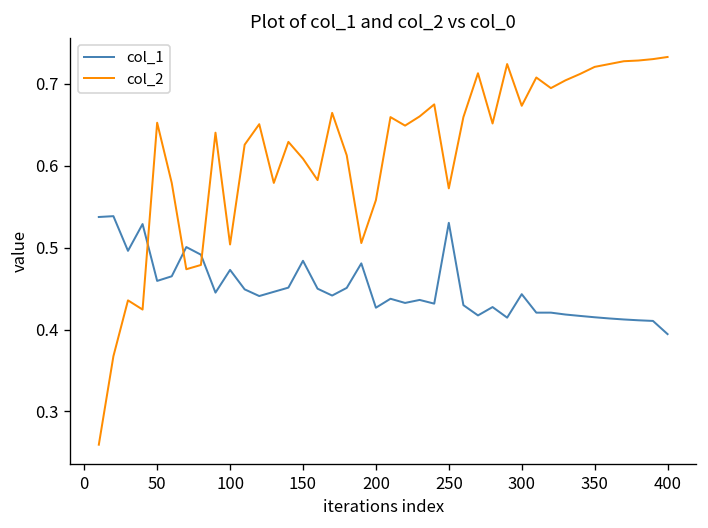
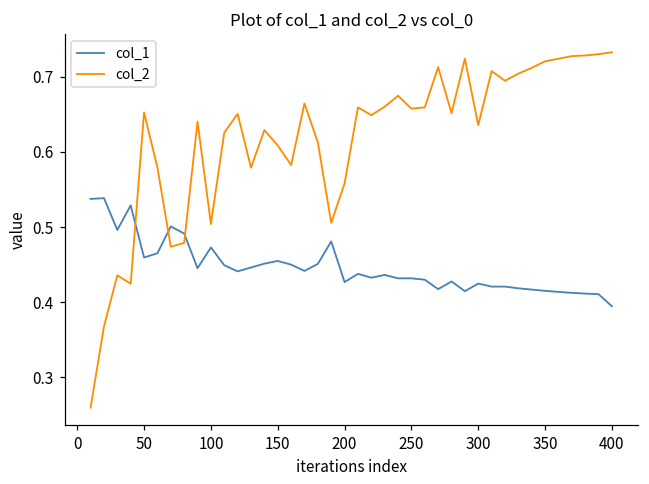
  {
    "col_1": {
      "50": 0.46,
      "100": 0.47,
-     "150": 0.48,
+     "150": 0.45,
      "200": 0.43,
-     "250": 0.53,
-     "300": 0.44,
+     "250": 0.43,
+     "300": 0.42,
      "350": 0.41,
      "400": 0.39
    },
    "col_2": {
      "50": 0.65,
      "100": 0.50,
      "150": 0.61,
      "200": 0.56,
-     "250": 0.57,
-     "300": 0.67,
+     "250": 0.66,
+     "300": 0.64,
      "350": 0.72,
      "400": 0.73
    }
  }
